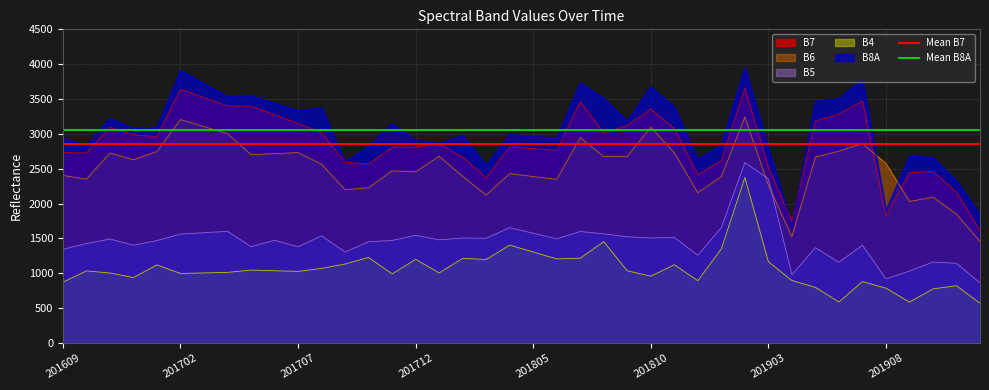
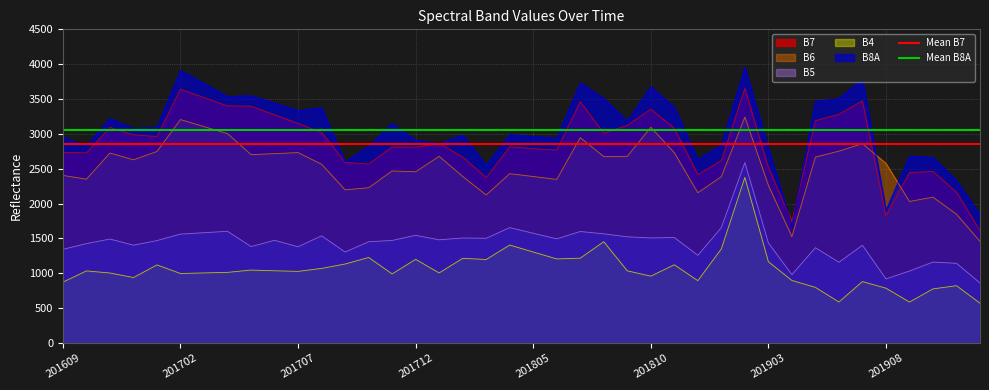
  {
    "B7": {
      "201609": 2700,
      "201702": 3600,
      "201707": 3200,
      "201712": 2800,
      "201805": 2800,
      "201810": 3400,
      "201903": 2500,
      "201908": 1800
    },
    "B6": {
      "201609": 2400,
      "201702": 3200,
      "201707": 2700,
      "201712": 2500,
      "201805": 2400,
      "201810": 3100,
      "201903": 2300,
      "201908": 2600
    },
    "B5": {
      "201609": 1300,
      "201702": 1600,
      "201707": 1400,
      "201712": 1500,
      "201805": 1600,
      "201810": 1500,
-     "201903": 2400,
+     "201903": 1400,
      "201908": 900
    },
    "B4": {
      "201609": 900,
      "201702": 1000,
      "201707": 1000,
      "201712": 1200,
      "201805": 1300,
      "201810": 1000,
      "201903": 1200,
      "201908": 800
    },
    "B8A": {
      "201609": 3000,
      "201702": 3900,
      "201707": 3300,
      "201712": 2900,
      "201805": 3000,
      "201810": 3700,
      "201903": 2800,
      "201908": 1900
    }
  }
